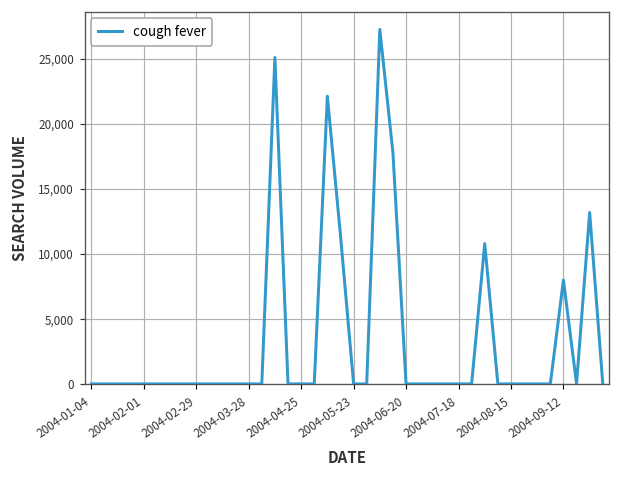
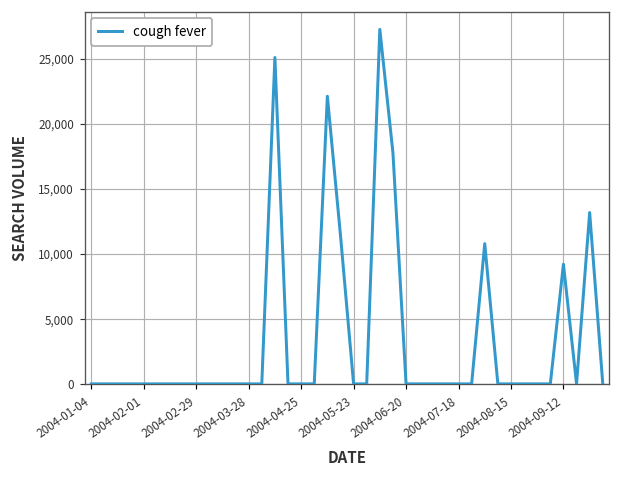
  {
    "2004-01-04": "0",
    "2004-02-01": "0",
    "2004-02-29": "0",
    "2004-03-28": "0",
    "2004-04-25": "0",
    "2004-05-23": "0",
    "2004-06-20": "0",
    "2004-07-18": "0",
    "2004-08-15": "0",
-   "2004-09-12": "8,000"
+   "2004-09-12": "9,200"
  }
